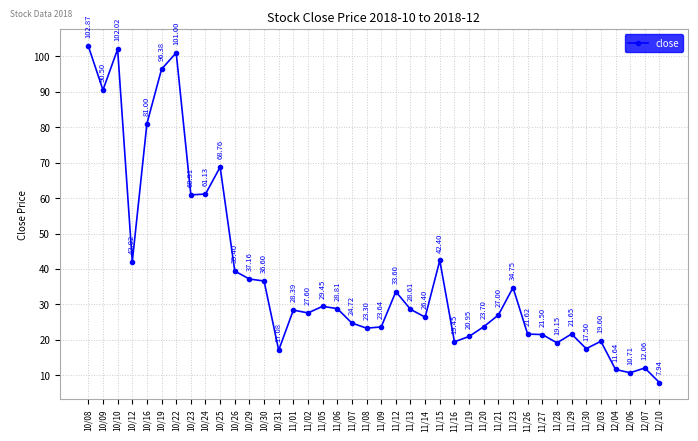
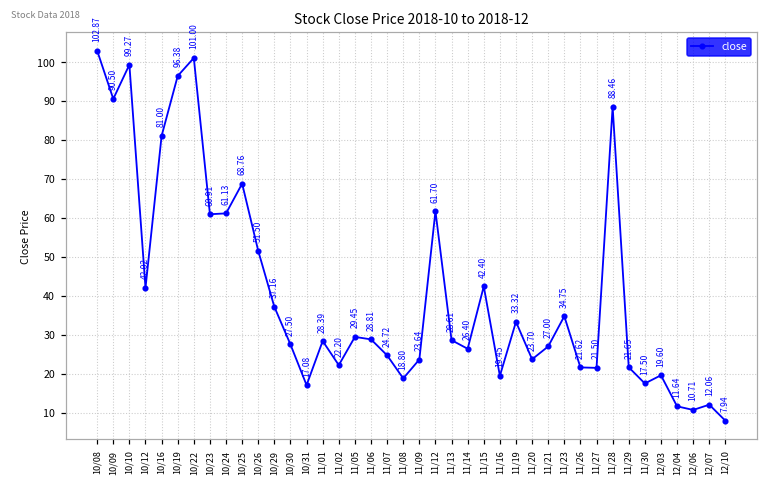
  {
    "10/08": 102.87,
    "10/09": 90.50,
-   "10/10": 102.02,
+   "10/10": 99.27,
    "10/12": 42.02,
    "10/16": 81.00,
    "10/19": 96.38,
    "10/22": 101.00,
    "10/23": 60.91,
    "10/24": 61.13,
    "10/25": 68.76,
-   "10/26": 39.40,
+   "10/26": 51.50,
    "10/29": 37.16,
-   "10/30": 36.60,
+   "10/30": 27.50,
    "10/31": 17.08,
    "11/01": 28.39,
-   "11/02": 27.60,
+   "11/02": 22.20,
    "11/05": 29.45,
    "11/06": 28.81,
    "11/07": 24.72,
-   "11/08": 23.30,
+   "11/08": 18.80,
    "11/09": 23.64,
-   "11/12": 33.60,
+   "11/12": 61.70,
    "11/13": 28.61,
    "11/14": 26.40,
    "11/15": 42.40,
    "11/16": 19.45,
-   "11/19": 20.95,
+   "11/19": 33.32,
    "11/20": 23.70,
    "11/21": 27.00,
    "11/23": 34.75,
    "11/26": 21.62,
    "11/27": 21.50,
-   "11/28": 19.15,
+   "11/28": 88.46,
    "11/29": 21.65,
    "11/30": 17.50,
    "12/03": 19.60,
    "12/04": 11.64,
    "12/06": 10.71,
    "12/07": 12.06,
    "12/10": 7.94
  }
